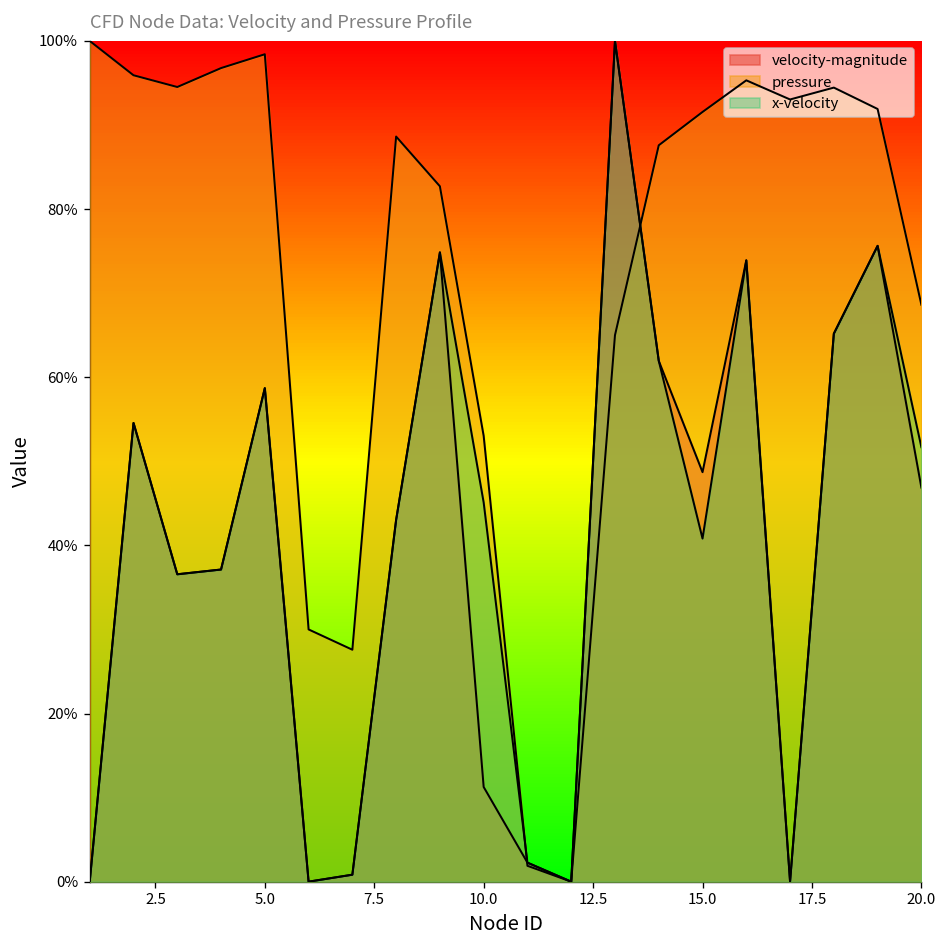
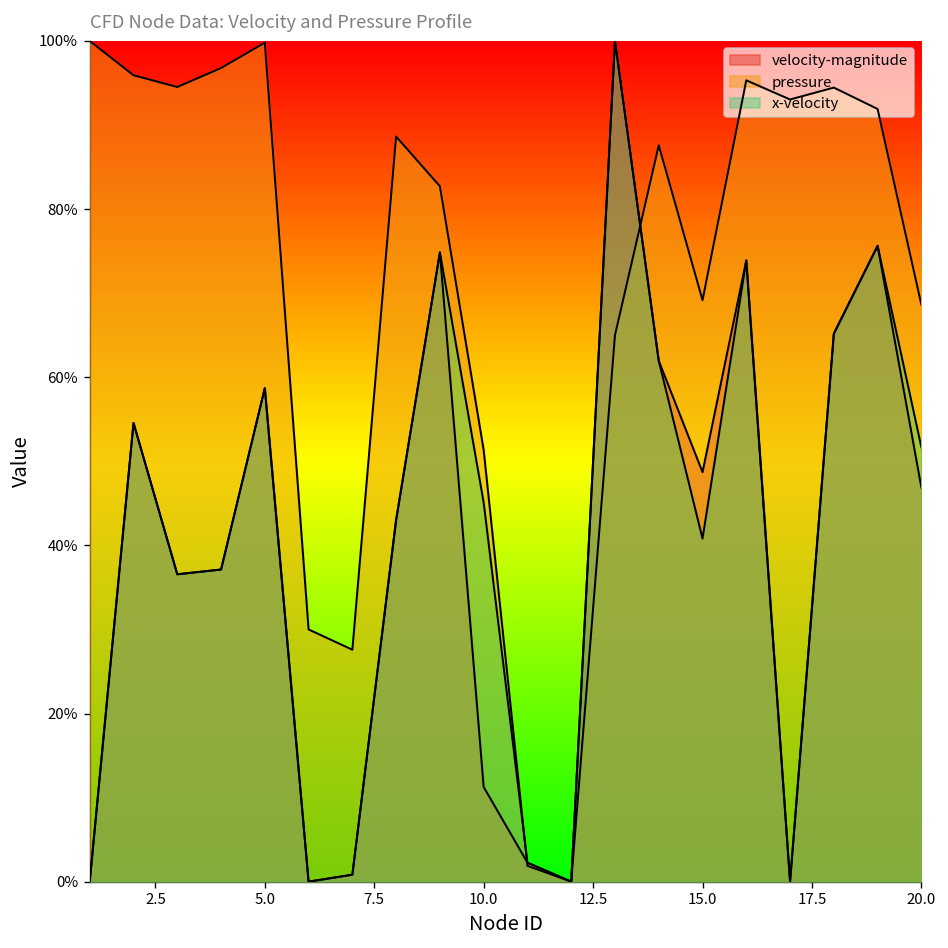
  {
    "velocity-magnitude": {
      "10.0": "11%",
      "15.0": "49%",
      "20.0": "47%"
    },
    "pressure": {
-     "5.0": "98%",
-     "10.0": "53%",
-     "15.0": "92%",
+     "5.0": "100%",
+     "10.0": "51%",
+     "15.0": "69%",
      "20.0": "69%"
    },
    "x-velocity": {
      "10.0": "45%",
      "15.0": "41%",
      "20.0": "52%"
    }
  }
